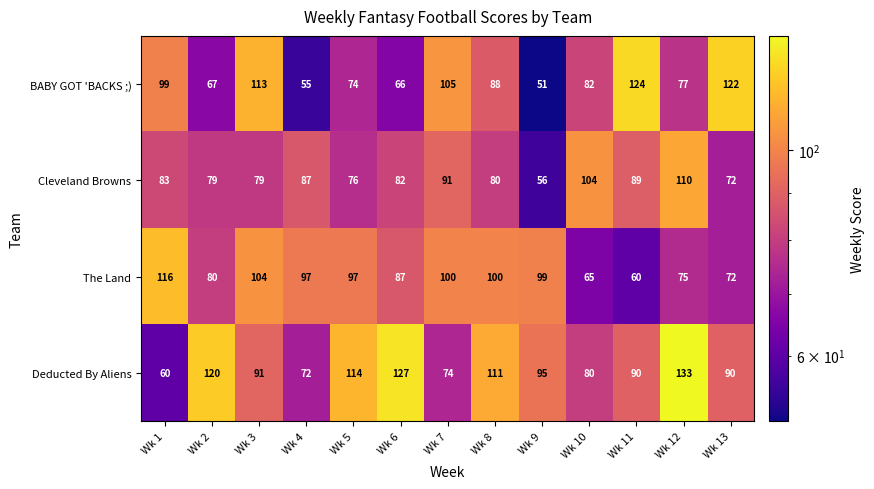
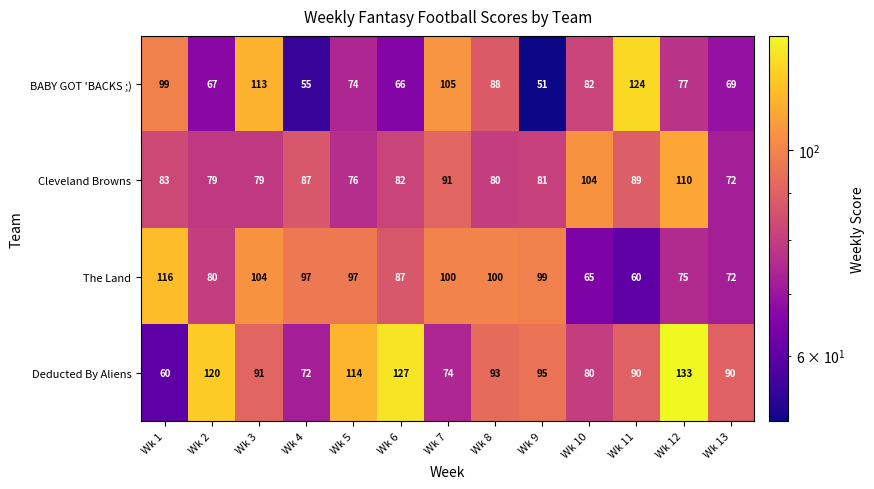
  {
    "BABY GOT 'BACKS ;)": {
      "Wk 1": 99,
      "Wk 2": 67,
      "Wk 3": 113,
      "Wk 4": 55,
      "Wk 5": 74,
      "Wk 6": 66,
      "Wk 7": 105,
      "Wk 8": 88,
      "Wk 9": 51,
      "Wk 10": 82,
      "Wk 11": 124,
      "Wk 12": 77,
-     "Wk 13": 122
+     "Wk 13": 69
    },
    "Cleveland Browns": {
      "Wk 1": 83,
      "Wk 2": 79,
      "Wk 3": 79,
      "Wk 4": 87,
      "Wk 5": 76,
      "Wk 6": 82,
      "Wk 7": 91,
      "Wk 8": 80,
-     "Wk 9": 56,
+     "Wk 9": 81,
      "Wk 10": 104,
      "Wk 11": 89,
      "Wk 12": 110,
      "Wk 13": 72
    },
    "The Land": {
      "Wk 1": 116,
      "Wk 2": 80,
      "Wk 3": 104,
      "Wk 4": 97,
      "Wk 5": 97,
      "Wk 6": 87,
      "Wk 7": 100,
      "Wk 8": 100,
      "Wk 9": 99,
      "Wk 10": 65,
      "Wk 11": 60,
      "Wk 12": 75,
      "Wk 13": 72
    },
    "Deducted By Aliens": {
      "Wk 1": 60,
      "Wk 2": 120,
      "Wk 3": 91,
      "Wk 4": 72,
      "Wk 5": 114,
      "Wk 6": 127,
      "Wk 7": 74,
-     "Wk 8": 111,
+     "Wk 8": 93,
      "Wk 9": 95,
      "Wk 10": 80,
      "Wk 11": 90,
      "Wk 12": 133,
      "Wk 13": 90
    }
  }
